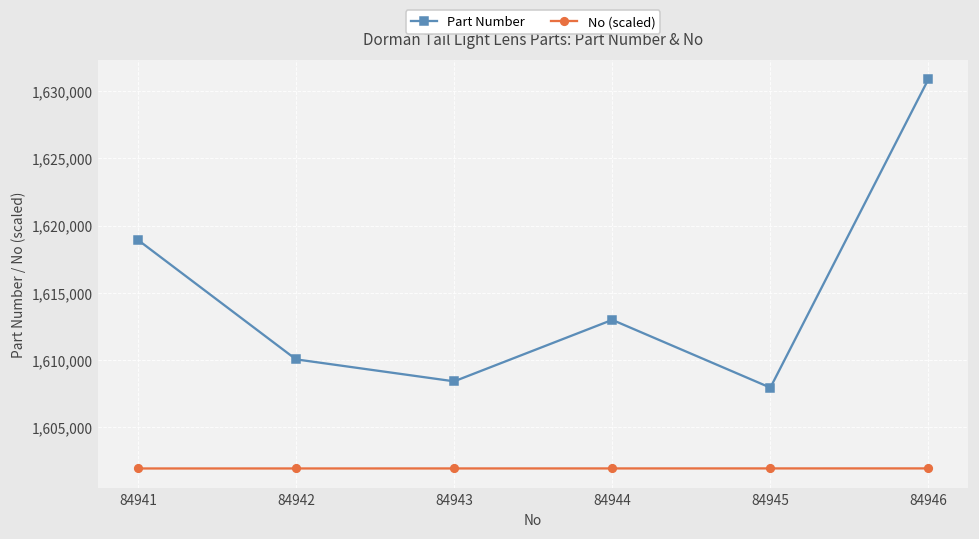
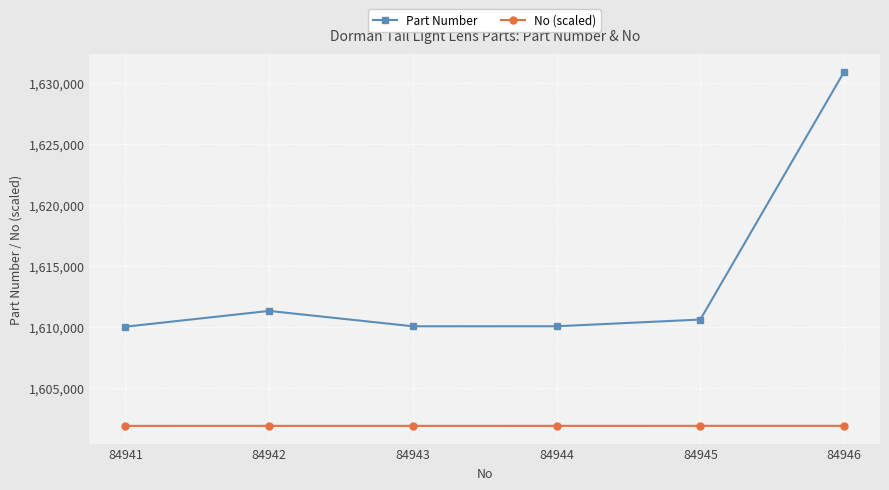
  {
    "Part Number": {
-     "84941": "1,618,900",
-     "84942": "1,610,100",
-     "84943": "1,608,400",
-     "84944": "1,613,000",
-     "84945": "1,608,000",
+     "84941": "1,610,100",
+     "84942": "1,611,300",
+     "84943": "1,610,100",
+     "84944": "1,610,100",
+     "84945": "1,610,600",
      "84946": "1,630,900"
    },
    "No (scaled)": {
      "84941": "1,601,900",
      "84942": "1,601,900",
      "84943": "1,601,900",
      "84944": "1,601,900",
      "84945": "1,601,900",
      "84946": "1,601,900"
    }
  }
